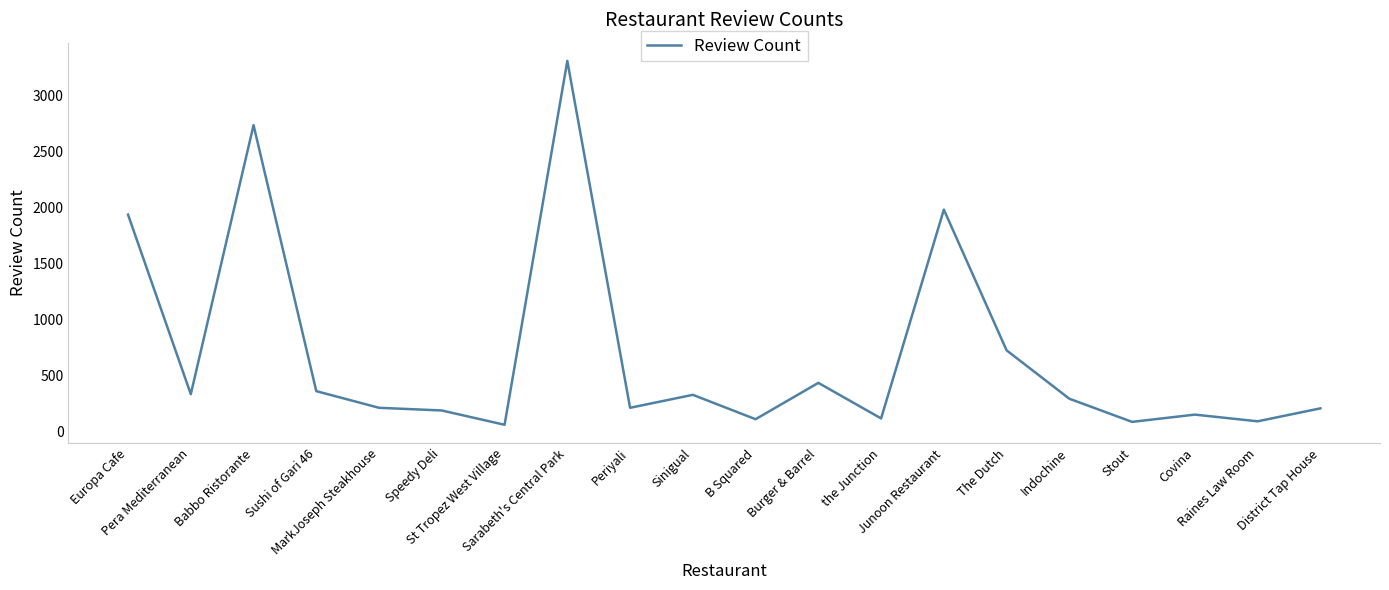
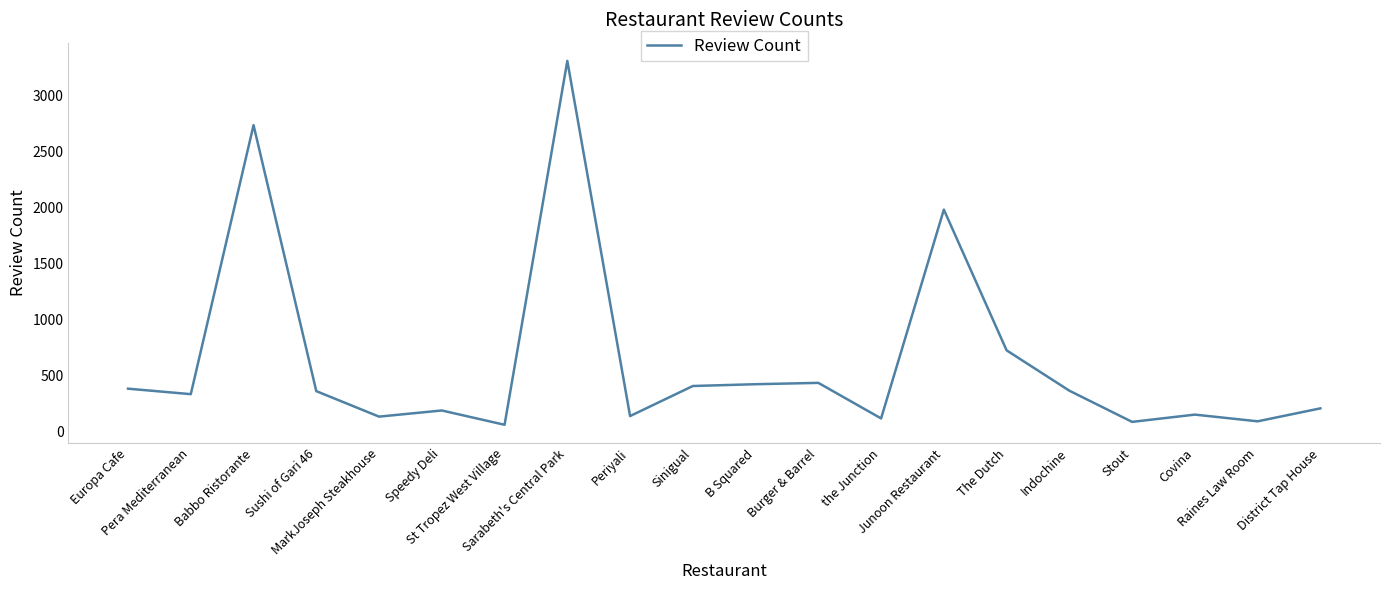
  {
-   "Europa Cafe": 1940,
+   "Europa Cafe": 380,
    "Pera Mediterranean": 330,
    "Babbo Ristorante": 2740,
    "Sushi of Gari 46": 360,
-   "MarkJoseph Steakhouse": 210,
+   "MarkJoseph Steakhouse": 130,
    "Speedy Deli": 180,
    "St Tropez West Village": 60,
    "Sarabeth's Central Park": 3310,
-   "Periyali": 210,
-   "Sinigual": 320,
-   "B Squared": 110,
+   "Periyali": 130,
+   "Sinigual": 400,
+   "B Squared": 420,
    "Burger & Barrel": 430,
    "the Junction": 110,
    "Junoon Restaurant": 1980,
    "The Dutch": 720,
-   "Indochine": 290,
+   "Indochine": 360,
    "Stout": 80,
    "Covina": 150,
    "Raines Law Room": 90,
    "District Tap House": 200
  }
